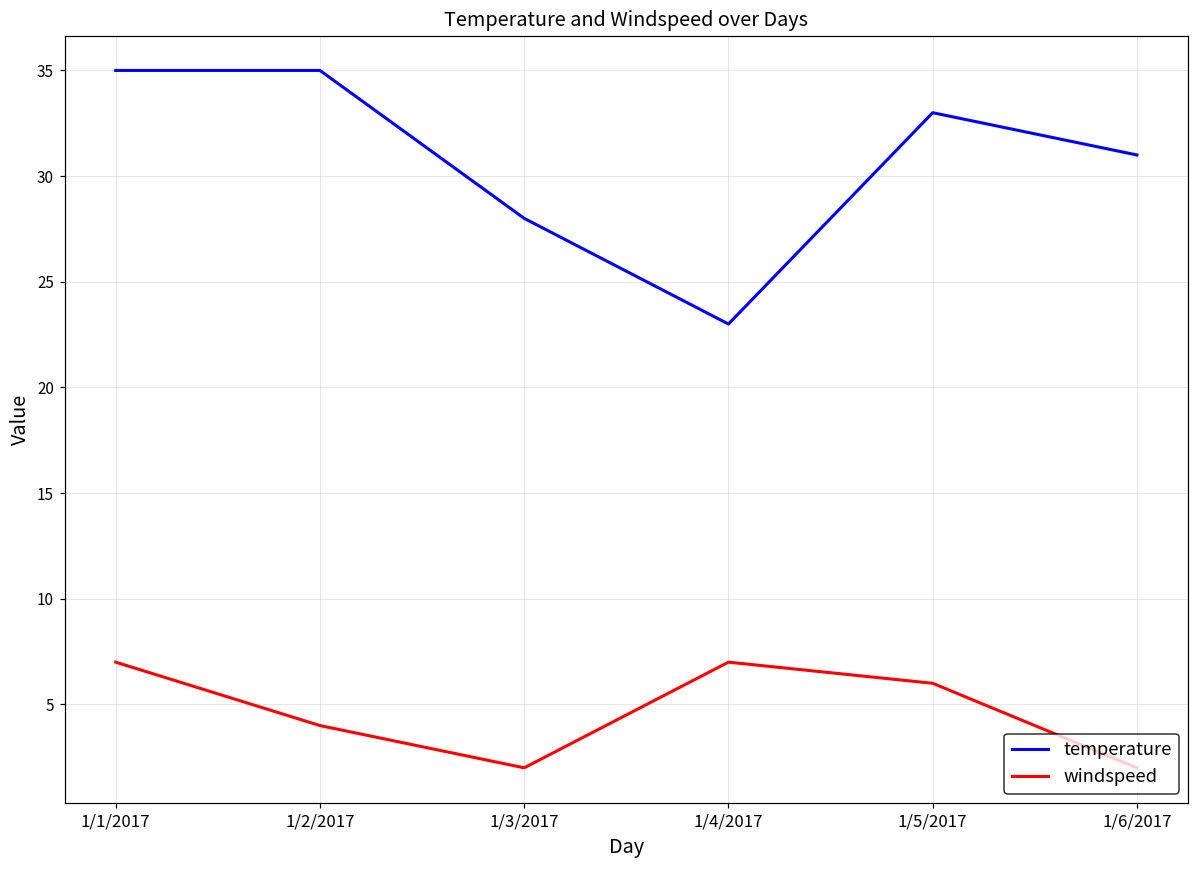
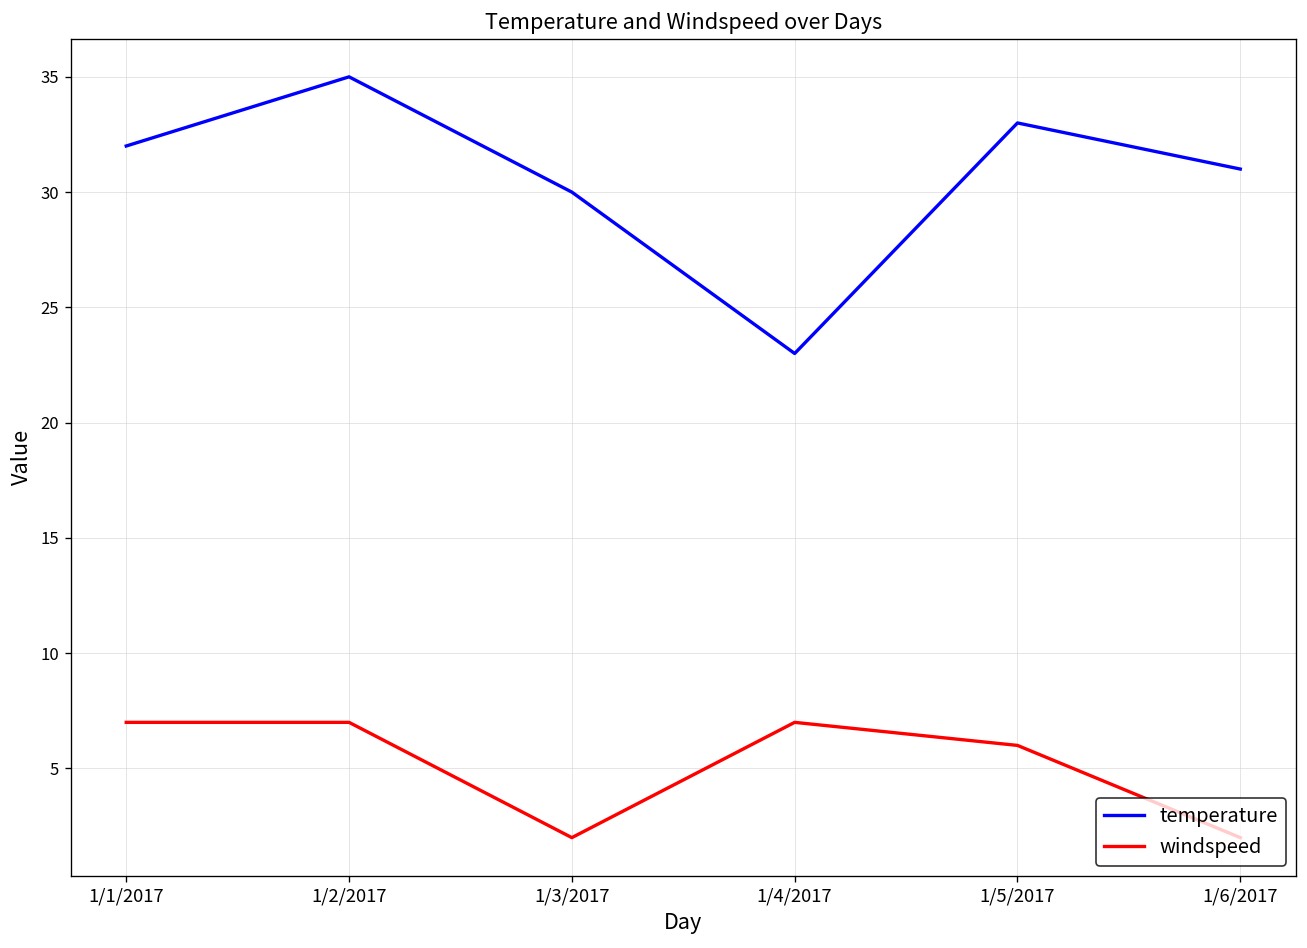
  {
    "temperature": {
-     "1/1/2017": 35,
+     "1/1/2017": 32,
      "1/2/2017": 35,
-     "1/3/2017": 28,
+     "1/3/2017": 30,
      "1/4/2017": 23,
      "1/5/2017": 33,
      "1/6/2017": 31
    },
    "windspeed": {
      "1/1/2017": 7,
-     "1/2/2017": 4,
+     "1/2/2017": 7,
      "1/3/2017": 2,
      "1/4/2017": 7,
      "1/5/2017": 6
    }
  }
